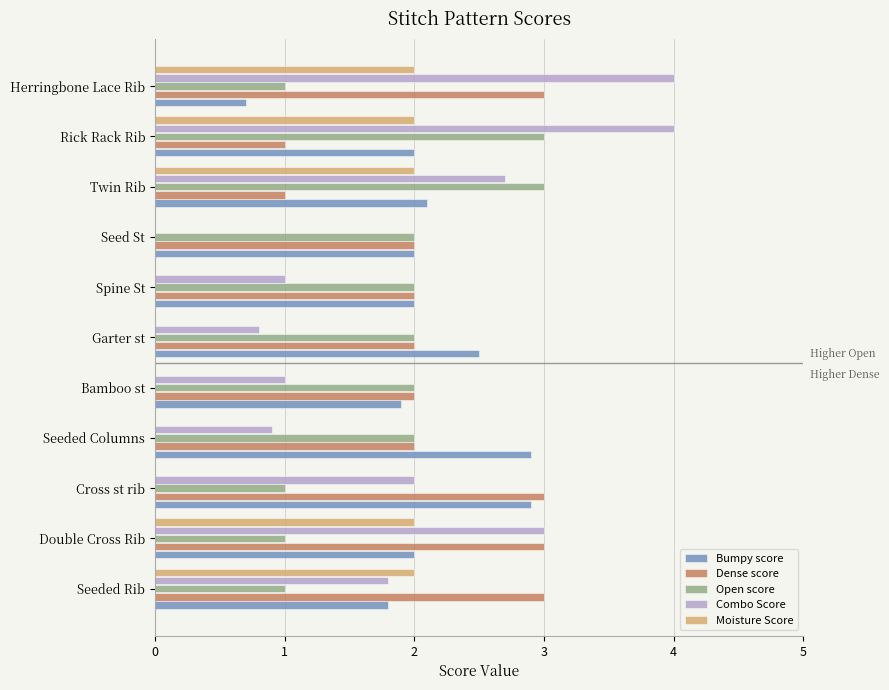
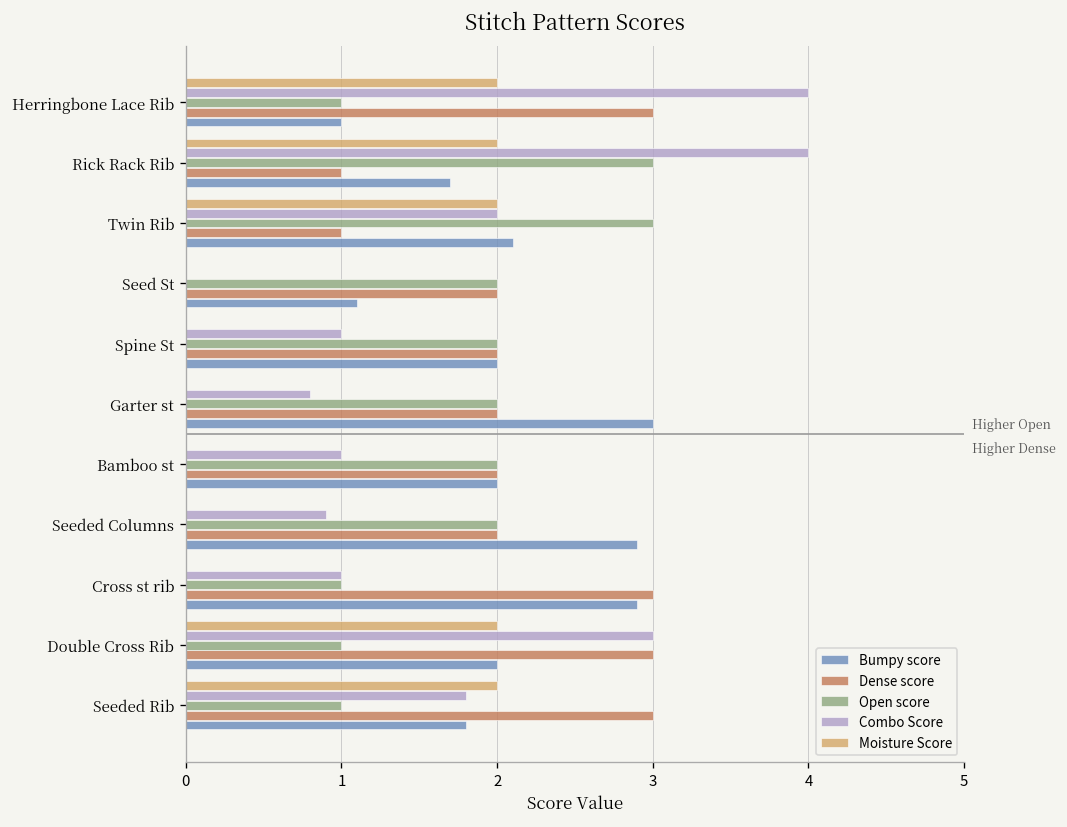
  {
    "Bumpy score": {
-     "Herringbone Lace Rib": 0.7,
-     "Rick Rack Rib": 2.0,
+     "Herringbone Lace Rib": 1.0,
+     "Rick Rack Rib": 1.7,
      "Twin Rib": 2.1,
-     "Seed St": 2.0,
+     "Seed St": 1.1,
      "Spine St": 2.0,
-     "Garter st": 2.5,
-     "Bamboo st": 1.9,
+     "Garter st": 3.0,
+     "Bamboo st": 2.0,
      "Seeded Columns": 2.9,
      "Cross st rib": 2.9,
      "Double Cross Rib": 2.0,
      "Seeded Rib": 1.8
    },
    "Open score": {
      "Herringbone Lace Rib": 1.0,
      "Rick Rack Rib": 3.0,
      "Twin Rib": 3.0,
      "Seed St": 2.0,
      "Spine St": 2.0,
      "Garter st": 2.0,
      "Bamboo st": 2.0,
      "Seeded Columns": 2.0,
      "Cross st rib": 1.0,
      "Double Cross Rib": 1.0,
      "Seeded Rib": 1.0
    },
    "Combo Score": {
      "Herringbone Lace Rib": 4.0,
      "Rick Rack Rib": 4.0,
-     "Twin Rib": 2.7,
+     "Twin Rib": 2.0,
      "Seed St": 0.0,
      "Spine St": 1.0,
      "Garter st": 0.8,
      "Bamboo st": 1.0,
      "Seeded Columns": 0.9,
-     "Cross st rib": 2,
+     "Cross st rib": 1,
      "Double Cross Rib": 3.0,
      "Seeded Rib": 1.8
    }
  }
